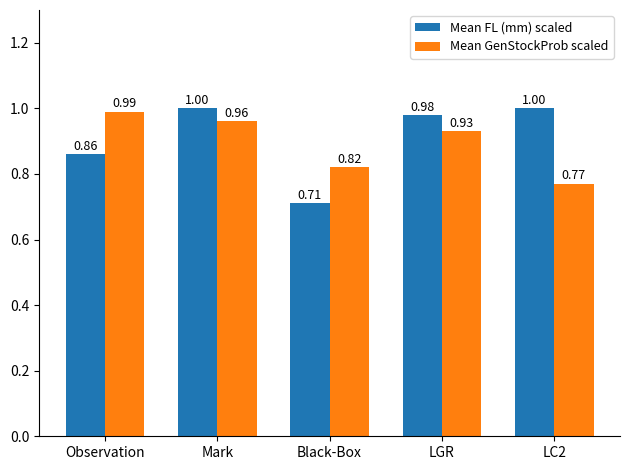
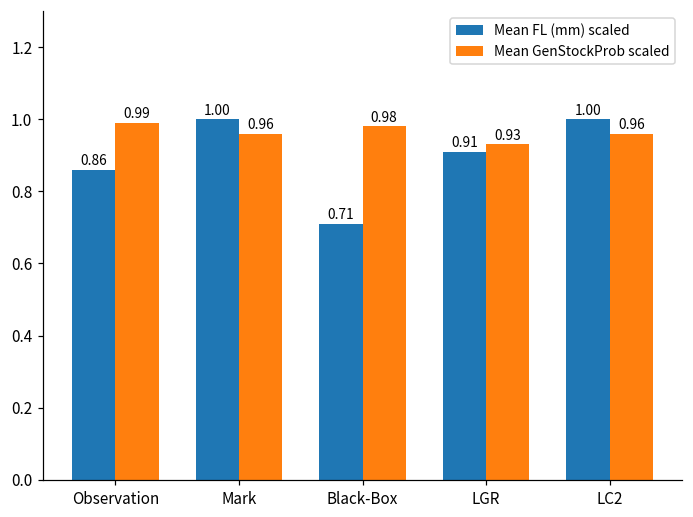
  {
    "Mean FL (mm) scaled": {
      "Observation": 0.86,
      "Mark": 1.00,
      "Black-Box": 0.71,
-     "LGR": 0.98,
+     "LGR": 0.91,
      "LC2": 1.00
    },
    "Mean GenStockProb scaled": {
      "Observation": 0.99,
      "Mark": 0.96,
-     "Black-Box": 0.82,
+     "Black-Box": 0.98,
      "LGR": 0.93,
-     "LC2": 0.77
+     "LC2": 0.96
    }
  }
